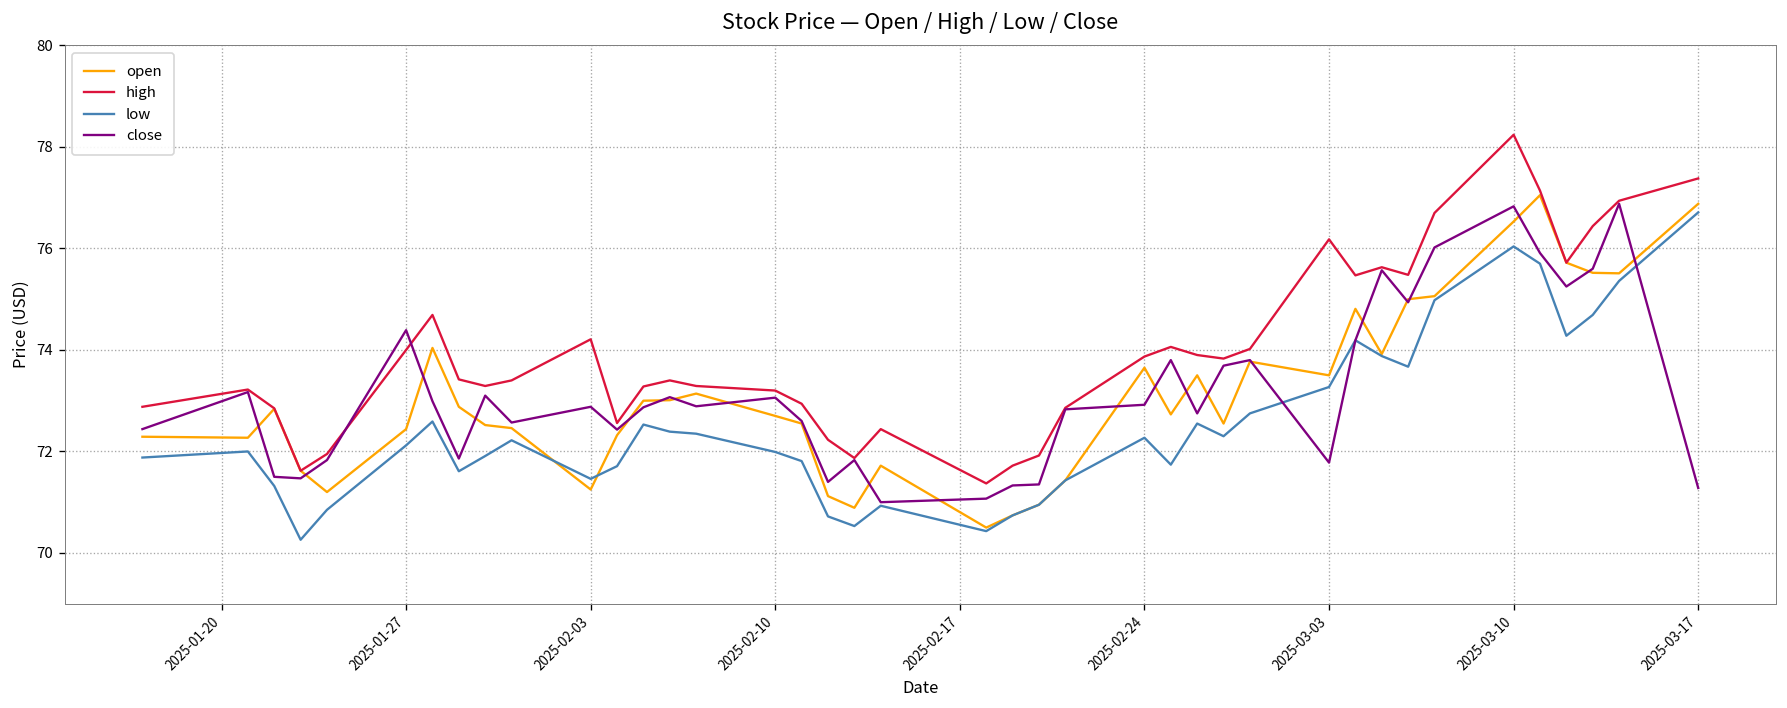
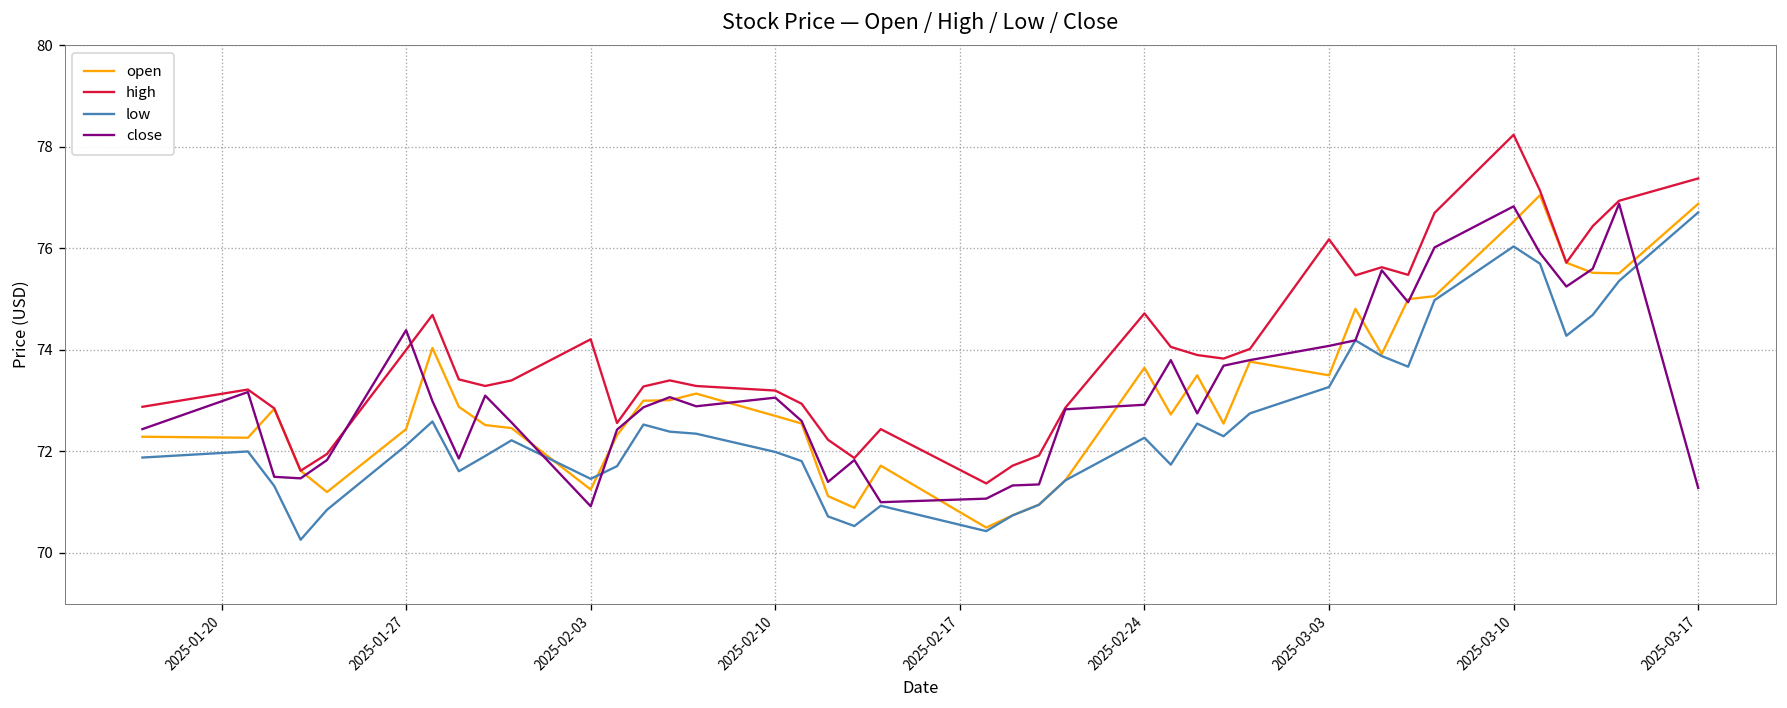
  {
    "open": {
      "2025-01-27": 72.4,
      "2025-02-03": 71.3,
      "2025-02-10": 72.7,
      "2025-02-24": 73.7,
      "2025-03-03": 73.5,
      "2025-03-10": 76.5,
      "2025-03-17": 76.9
    },
    "high": {
      "2025-01-27": 74.0,
      "2025-02-03": 74.2,
      "2025-02-10": 73.2,
-     "2025-02-24": 73.9,
+     "2025-02-24": 74.7,
      "2025-03-03": 76.2,
      "2025-03-10": 78.2,
      "2025-03-17": 77.4
    },
    "low": {
      "2025-01-27": 72.1,
      "2025-02-03": 71.5,
      "2025-02-10": 72.0,
      "2025-02-24": 72.3,
      "2025-03-03": 73.3,
      "2025-03-10": 76.0,
      "2025-03-17": 76.7
    },
    "close": {
      "2025-01-27": 74.4,
-     "2025-02-03": 72.9,
+     "2025-02-03": 70.9,
      "2025-02-10": 73.1,
      "2025-02-24": 72.9,
-     "2025-03-03": 71.8,
+     "2025-03-03": 74.1,
      "2025-03-10": 76.8,
      "2025-03-17": 71.3
    }
  }
